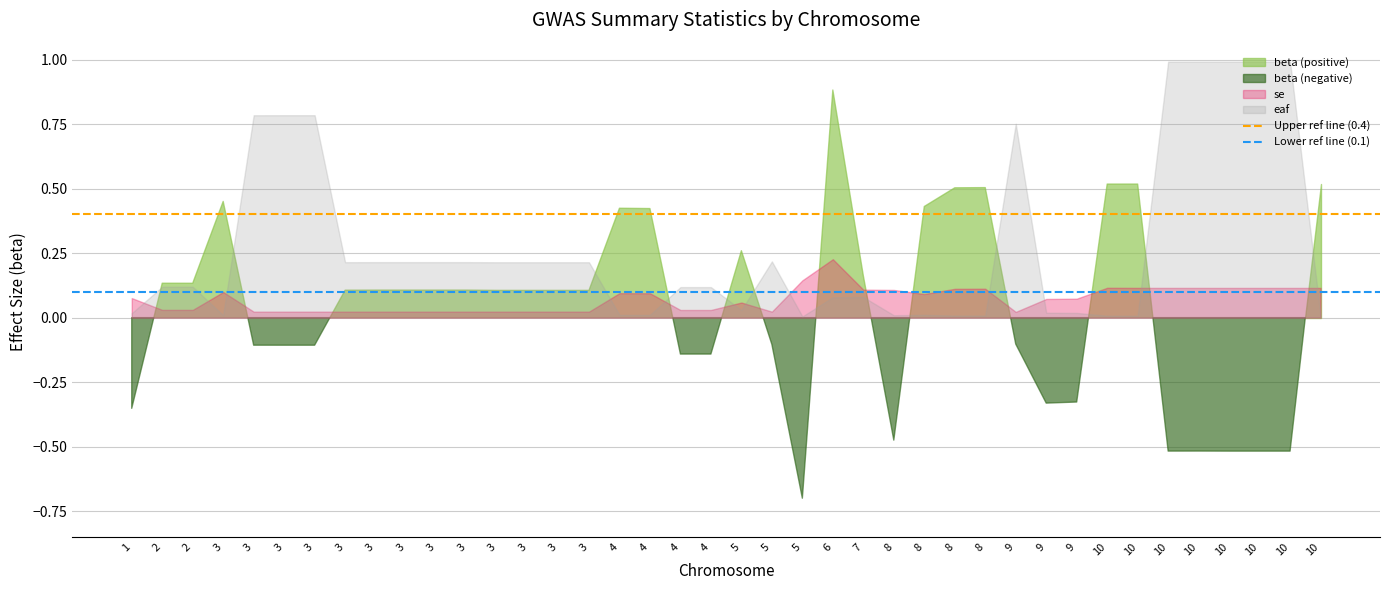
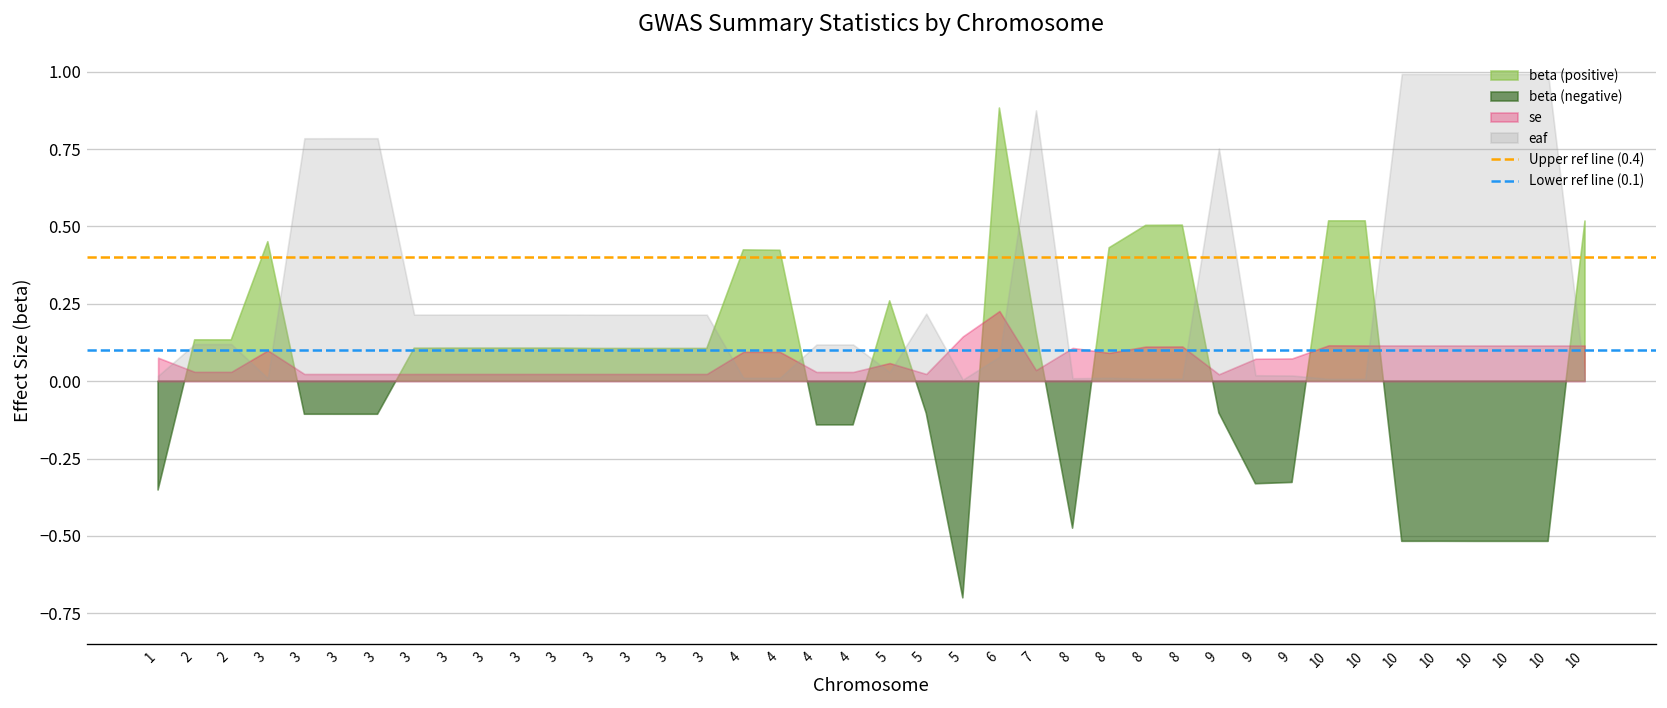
  {
    "se": {
      "1": 0.08,
      "6": 0.23,
-     "7": 0.11
+     "7": 0.04
    },
    "eaf": {
      "1": 0.02,
      "6": 0.08,
-     "7": 0.08
+     "7": 0.87
    }
  }
